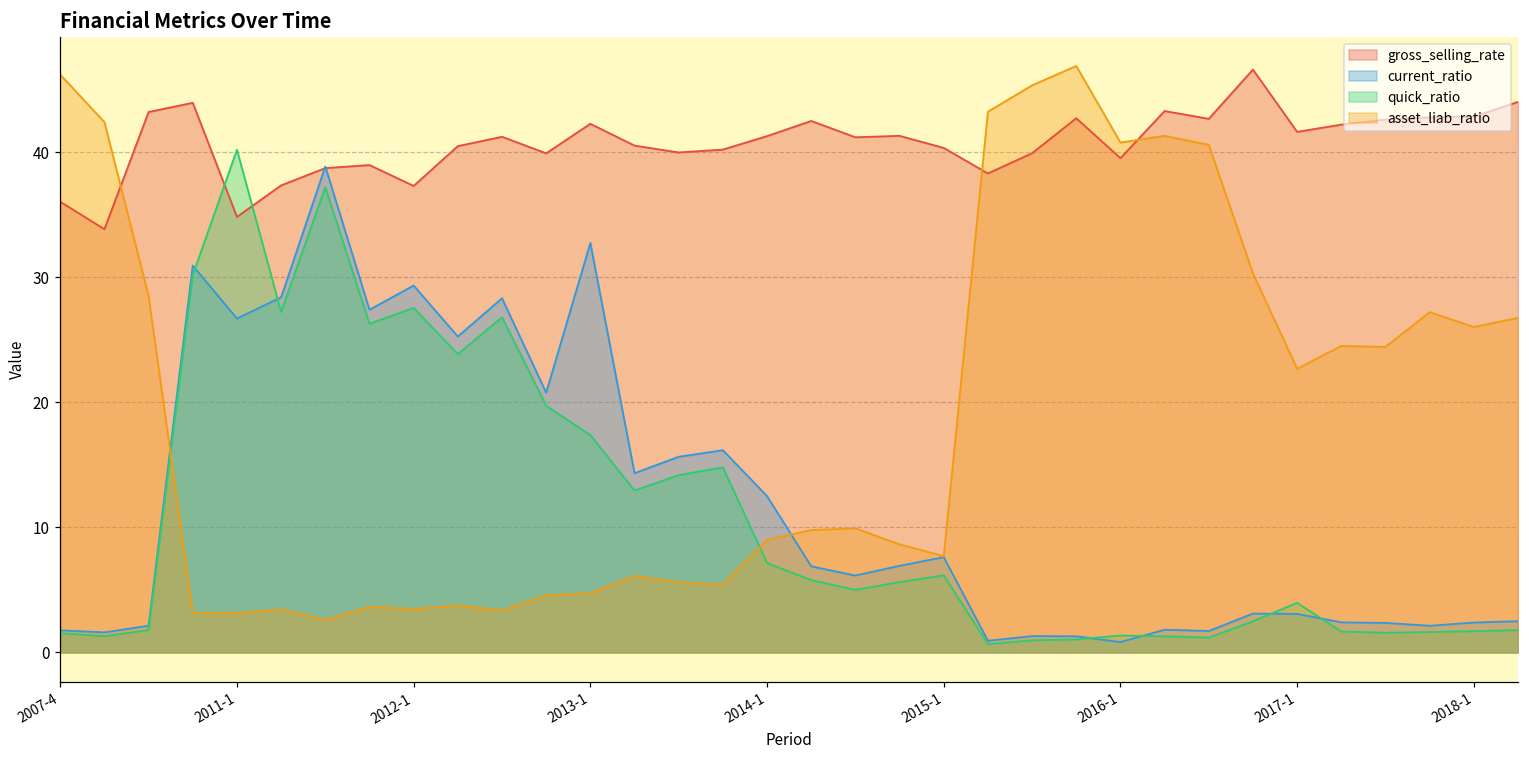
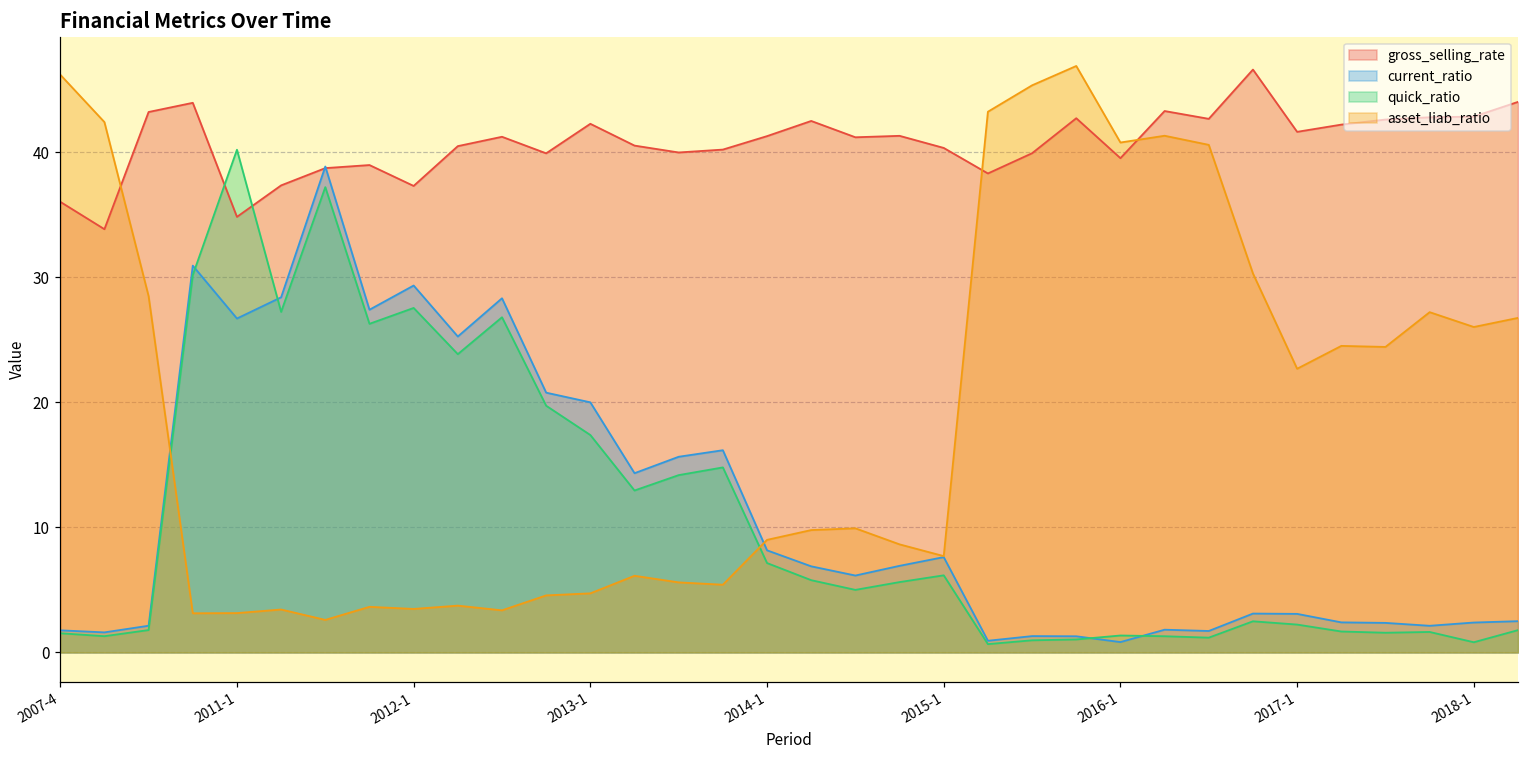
  {
    "current_ratio": {
      "2007-4": 1.8,
      "2011-1": 26.7,
      "2012-1": 29.3,
-     "2013-1": 32.7,
-     "2014-1": 12.5,
+     "2013-1": 20.0,
+     "2014-1": 8.2,
      "2016-1": 0.8,
      "2017-1": 3.1,
      "2018-1": 2.4
    },
    "quick_ratio": {
      "2007-4": 1.5,
      "2011-1": 40.2,
      "2012-1": 27.6,
      "2013-1": 17.4,
      "2014-1": 7.1,
      "2015-1": 6.2,
      "2016-1": 1.4,
-     "2017-1": 4.0,
-     "2018-1": 1.7
+     "2017-1": 2.2,
+     "2018-1": 0.8
    }
  }
